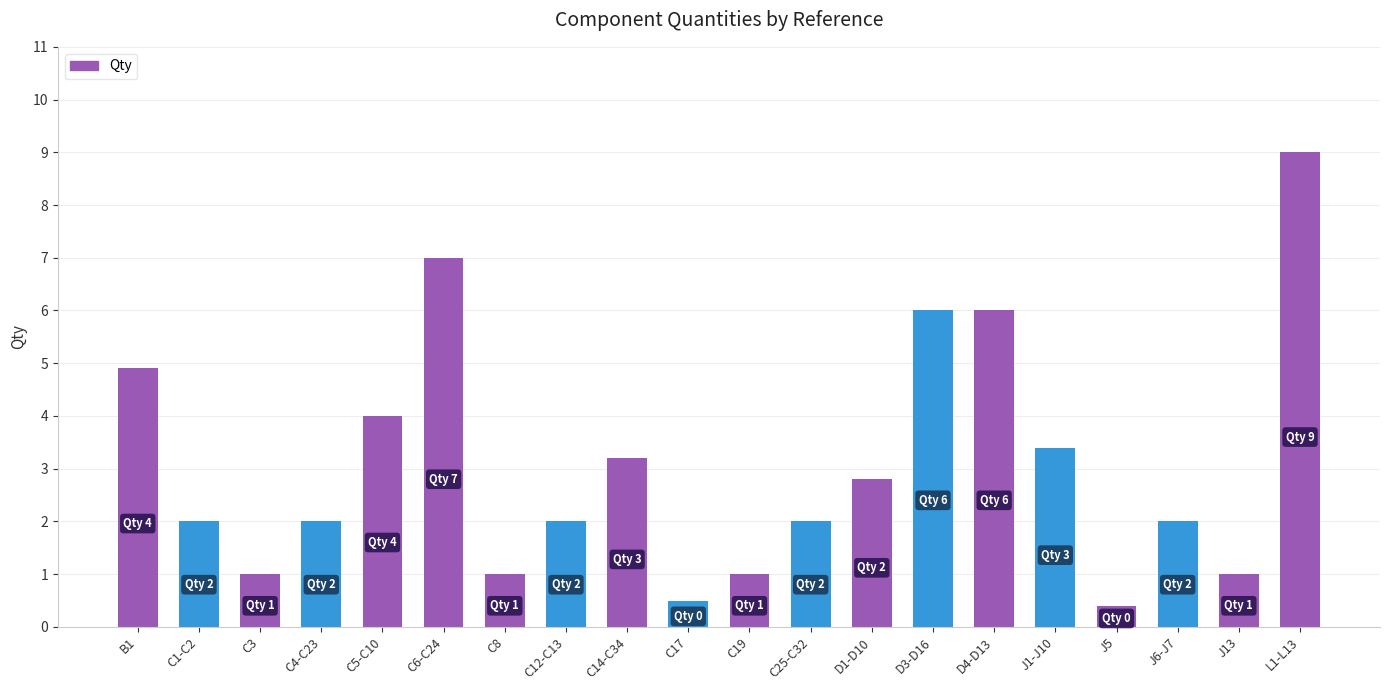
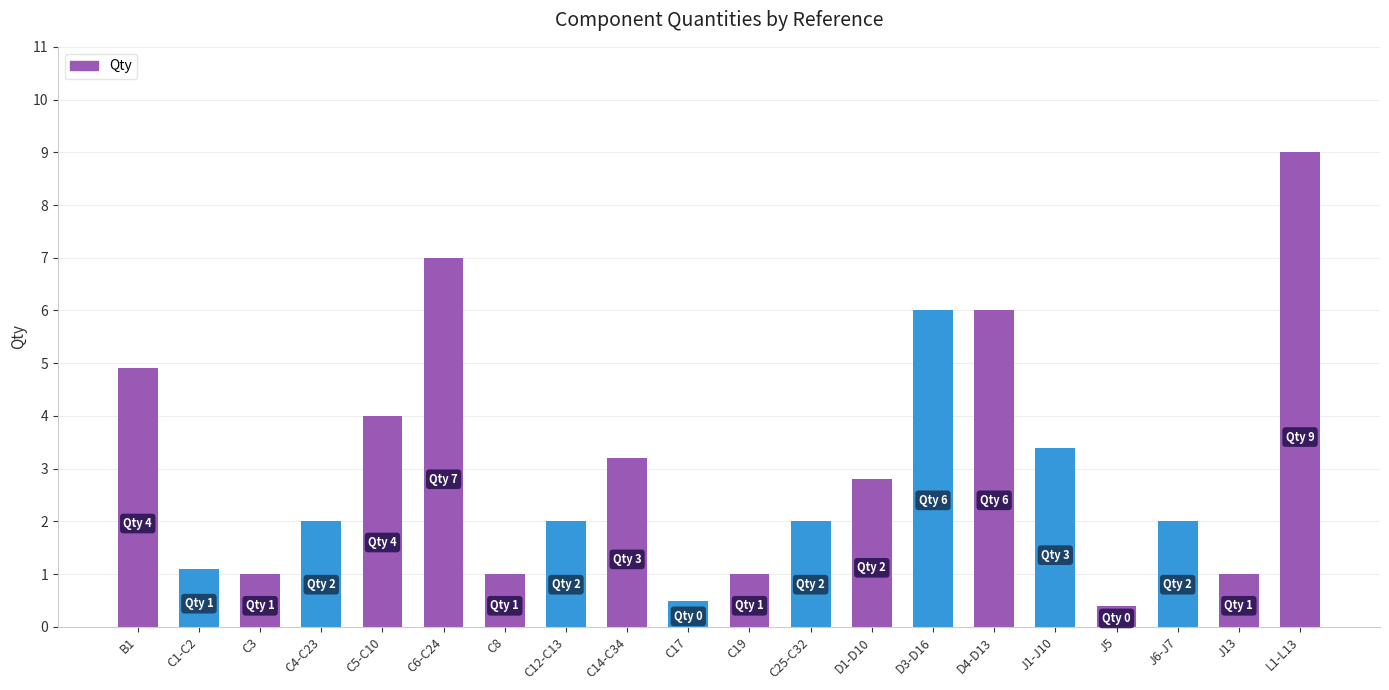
  {
-   "C1-C2": 2
+   "C1-C2": 1
  }
